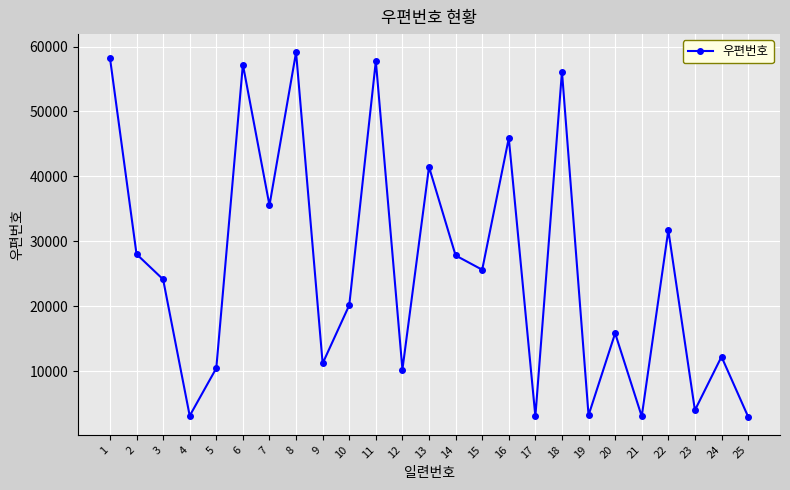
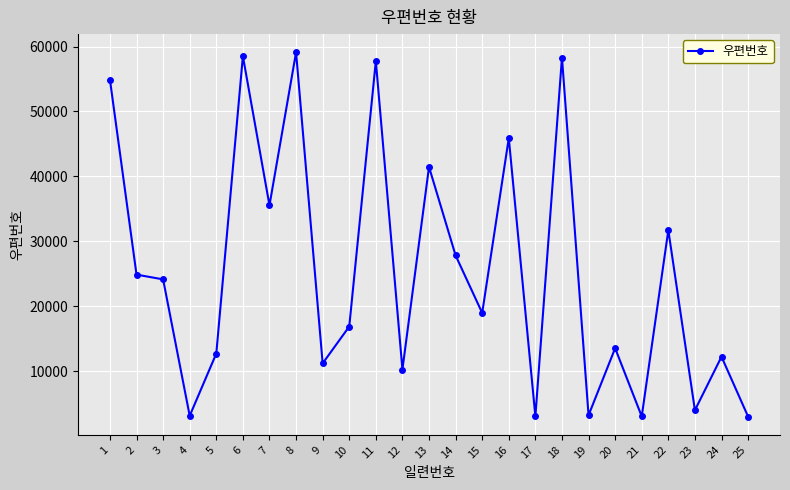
  {
-   "1": 58000,
-   "2": 28000,
+   "1": 55000,
+   "2": 25000,
    "3": 24000,
    "4": 3000,
-   "5": 10000,
-   "6": 57000,
+   "5": 13000,
+   "6": 59000,
    "7": 36000,
    "8": 59000,
    "9": 11000,
-   "10": 20000,
+   "10": 17000,
    "11": 58000,
    "12": 10000,
    "13": 41000,
    "14": 28000,
-   "15": 26000,
+   "15": 19000,
    "16": 46000,
    "17": 3000,
-   "18": 56000,
+   "18": 58000,
    "19": 3000,
-   "20": 16000,
+   "20": 14000,
    "21": 3000,
    "22": 32000,
    "23": 4000,
    "24": 12000,
    "25": 3000
  }
